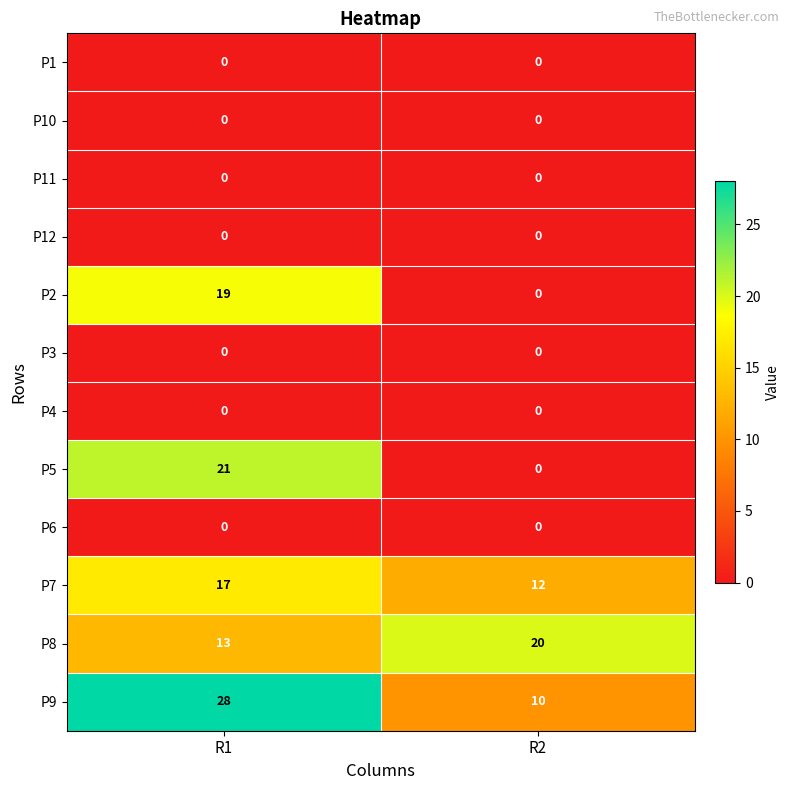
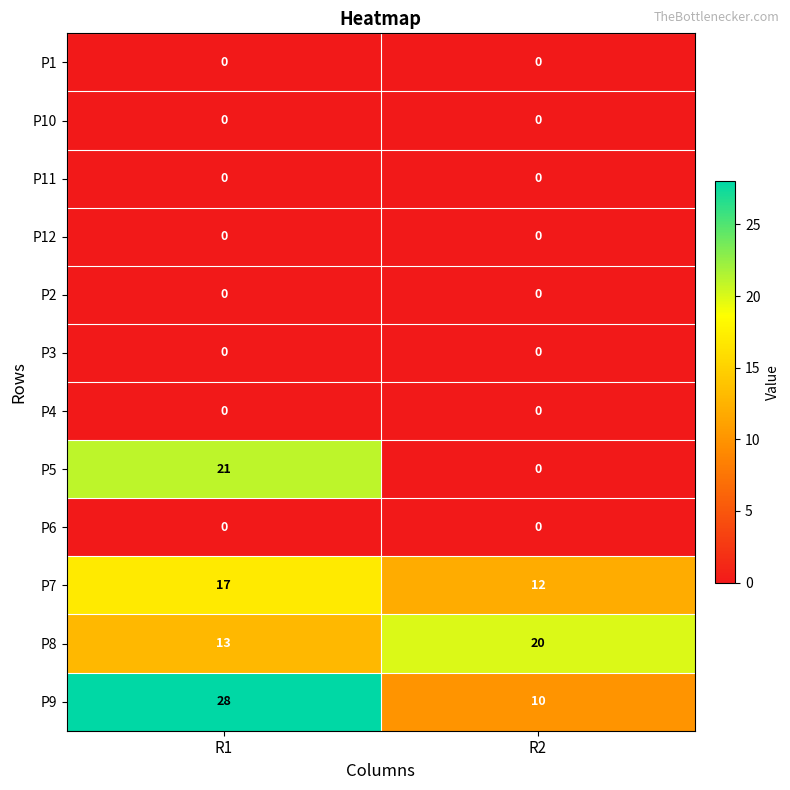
  {
    "P1": {
      "R1": 0,
      "R2": 0
    },
    "P10": {
      "R1": 0,
      "R2": 0
    },
    "P11": {
      "R1": 0,
      "R2": 0
    },
    "P12": {
      "R1": 0,
      "R2": 0
    },
    "P2": {
-     "R1": 19,
+     "R1": 0,
      "R2": 0
    },
    "P3": {
      "R1": 0,
      "R2": 0
    },
    "P4": {
      "R1": 0,
      "R2": 0
    },
    "P5": {
      "R1": 21,
      "R2": 0
    },
    "P6": {
      "R1": 0,
      "R2": 0
    },
    "P7": {
      "R1": 17,
      "R2": 12
    },
    "P8": {
      "R1": 13,
      "R2": 20
    },
    "P9": {
      "R1": 28,
      "R2": 10
    }
  }
